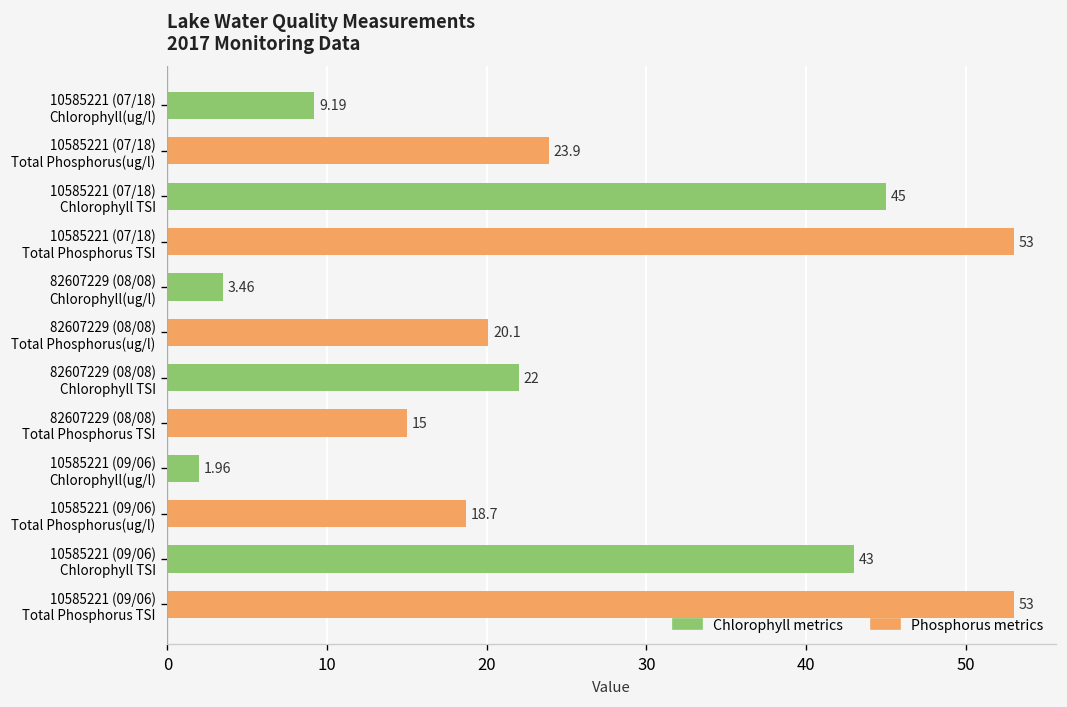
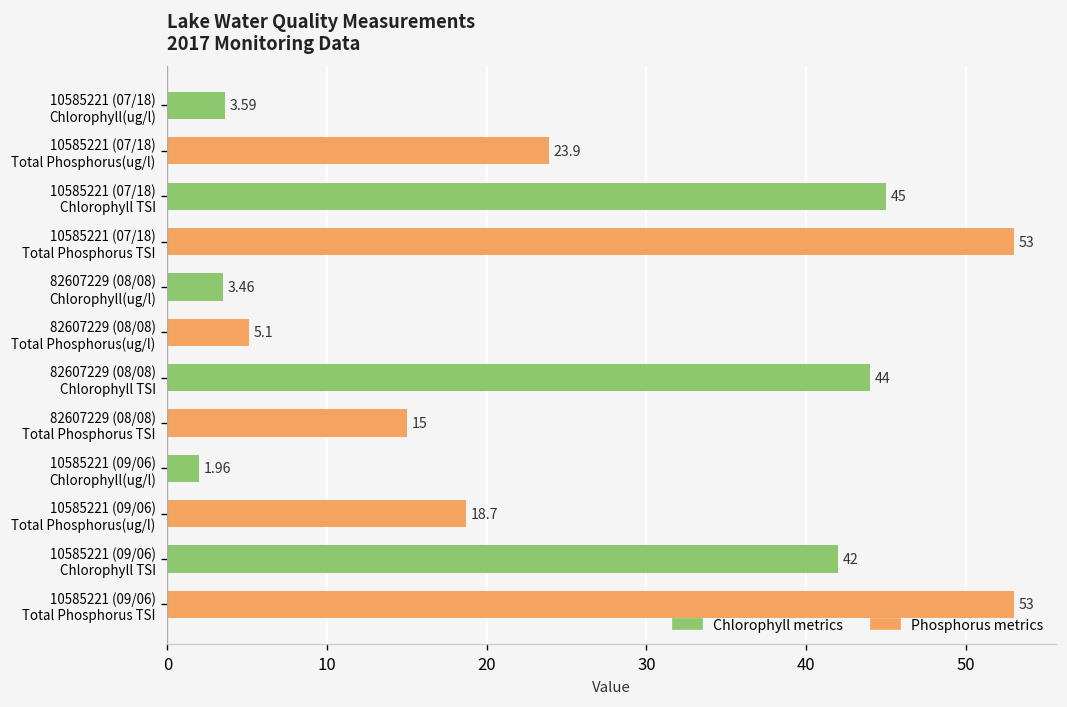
  {
-   "10585221 (07/18) Chlorophyll(ug/l)": 9.19,
+   "10585221 (07/18) Chlorophyll(ug/l)": 3.59,
    "10585221 (07/18) Total Phosphorus(ug/l)": 23.9,
    "10585221 (07/18) Chlorophyll TSI": 45,
    "10585221 (07/18) Total Phosphorus TSI": 53,
    "82607229 (08/08) Chlorophyll(ug/l)": 3.46,
-   "82607229 (08/08) Total Phosphorus(ug/l)": 20.1,
-   "82607229 (08/08) Chlorophyll TSI": 22,
+   "82607229 (08/08) Total Phosphorus(ug/l)": 5.1,
+   "82607229 (08/08) Chlorophyll TSI": 44,
    "82607229 (08/08) Total Phosphorus TSI": 15,
    "10585221 (09/06) Chlorophyll(ug/l)": 1.96,
    "10585221 (09/06) Total Phosphorus(ug/l)": 18.7,
-   "10585221 (09/06) Chlorophyll TSI": 43,
+   "10585221 (09/06) Chlorophyll TSI": 42,
    "10585221 (09/06) Total Phosphorus TSI": 53
  }
